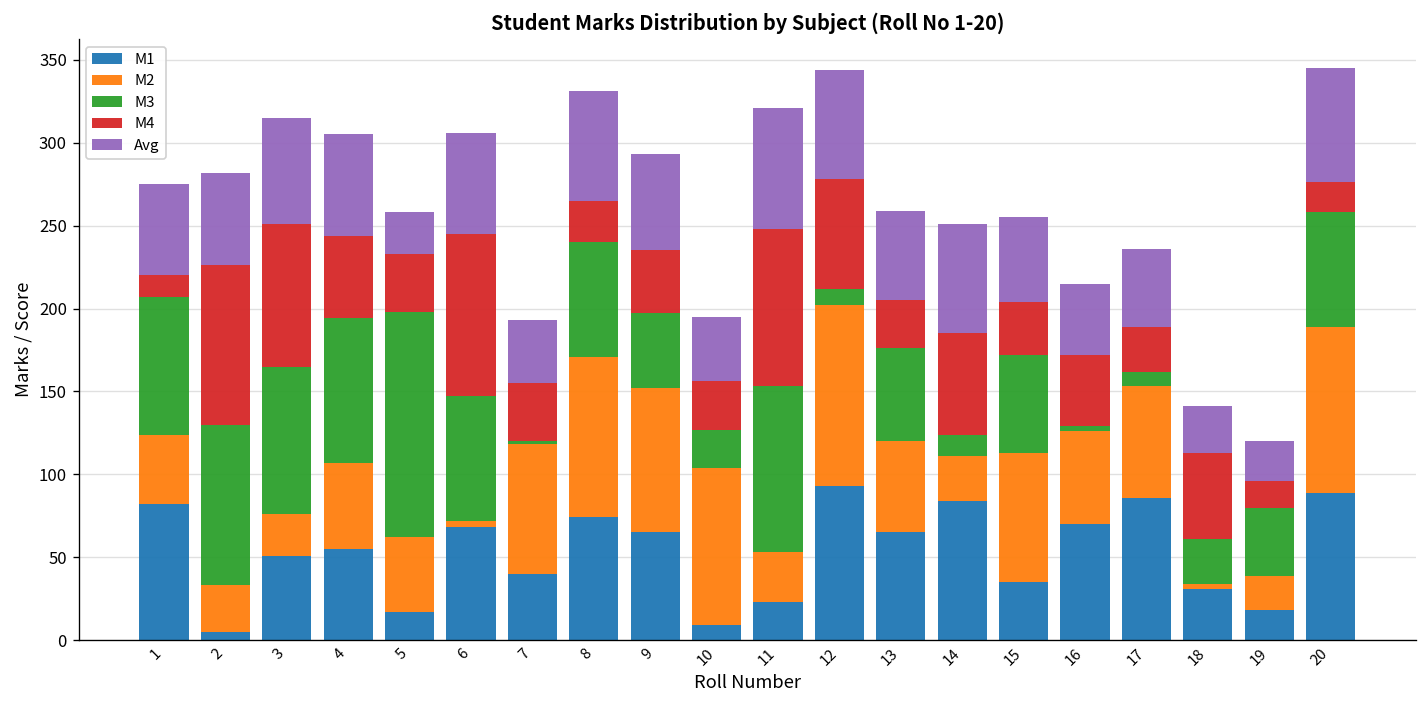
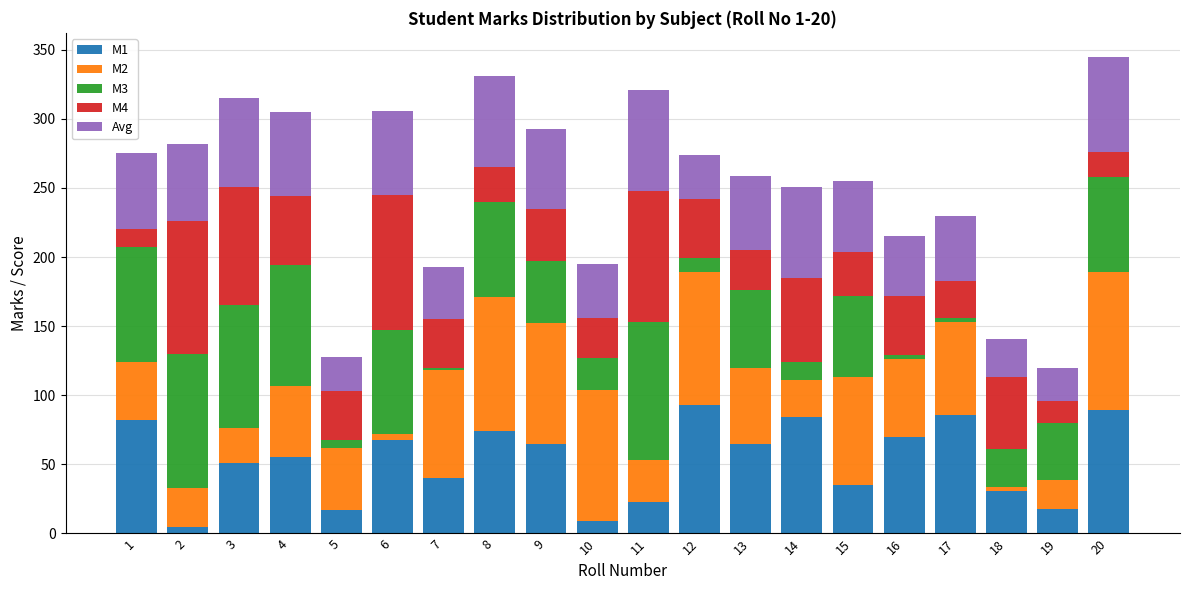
  {
    "M1": {
      "1": 82,
      "2": 5,
      "3": 51,
      "4": 55,
      "5": 17,
      "6": 68,
      "7": 40,
      "8": 74,
      "9": 65,
      "10": 9,
      "11": 23,
      "12": 93,
      "13": 65,
      "14": 84,
      "15": 35,
      "16": 70,
      "17": 86,
      "18": 31,
      "19": 18,
      "20": 89
    },
    "M2": {
      "1": 42,
      "2": 28,
      "3": 25,
      "4": 52,
      "5": 45,
      "6": 4,
      "7": 78,
      "8": 97,
      "9": 87,
      "10": 95,
      "11": 30,
-     "12": 109,
+     "12": 96,
      "13": 55,
      "14": 27,
      "15": 78,
      "16": 56,
      "17": 67,
      "18": 3,
      "19": 21,
      "20": 100
    },
    "M3": {
      "1": 83,
      "2": 97,
      "3": 89,
      "4": 87,
-     "5": 136,
+     "5": 6,
      "6": 75,
      "7": 2,
      "8": 69,
      "9": 45,
      "10": 23,
      "11": 100,
      "12": 10,
      "13": 56,
      "14": 13,
      "15": 59,
      "16": 3,
-     "17": 9,
+     "17": 3,
      "18": 27,
      "19": 41,
      "20": 69
    },
    "M4": {
      "1": 13,
      "2": 96,
      "3": 86,
      "4": 50,
      "5": 35,
      "6": 98,
      "7": 35,
      "8": 25,
      "9": 38,
      "10": 29,
      "11": 95,
-     "12": 66,
+     "12": 43,
      "13": 29,
      "14": 61,
      "15": 32,
      "16": 43,
      "17": 27,
      "18": 52,
      "19": 16,
      "20": 18
    },
    "Avg": {
      "1": 55,
      "2": 56,
      "3": 64,
      "4": 61,
      "5": 25,
      "6": 61,
      "7": 38,
      "8": 66,
      "9": 58,
      "10": 39,
      "11": 73,
-     "12": 66,
+     "12": 32,
      "13": 54,
      "14": 66,
      "15": 51,
      "16": 43,
      "17": 47,
      "18": 28,
      "19": 24,
      "20": 69
    }
  }
